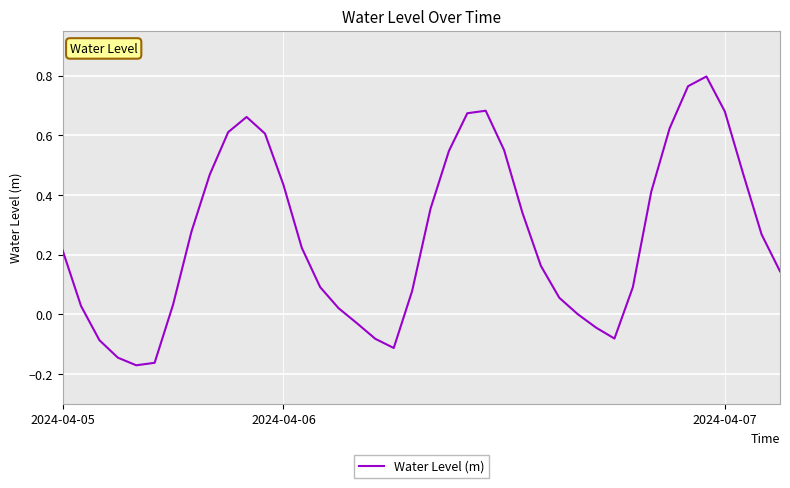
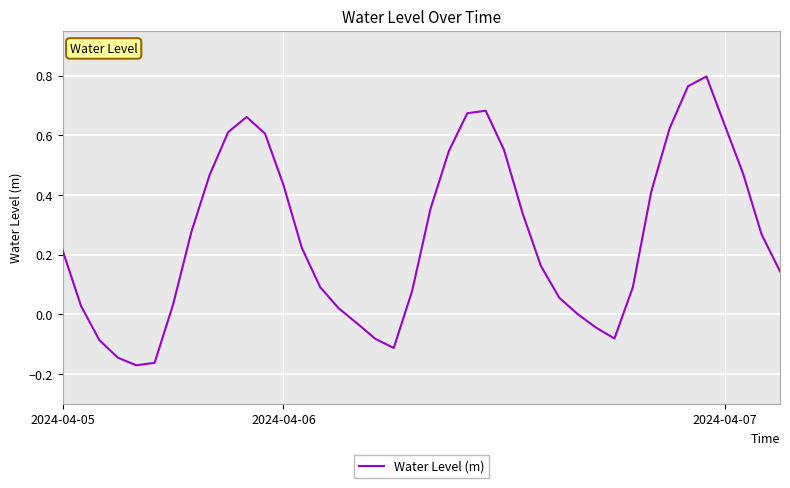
  {
    "2024-04-05": 0.21,
    "2024-04-06": 0.43,
-   "2024-04-07": 0.68
+   "2024-04-07": 0.63
  }
